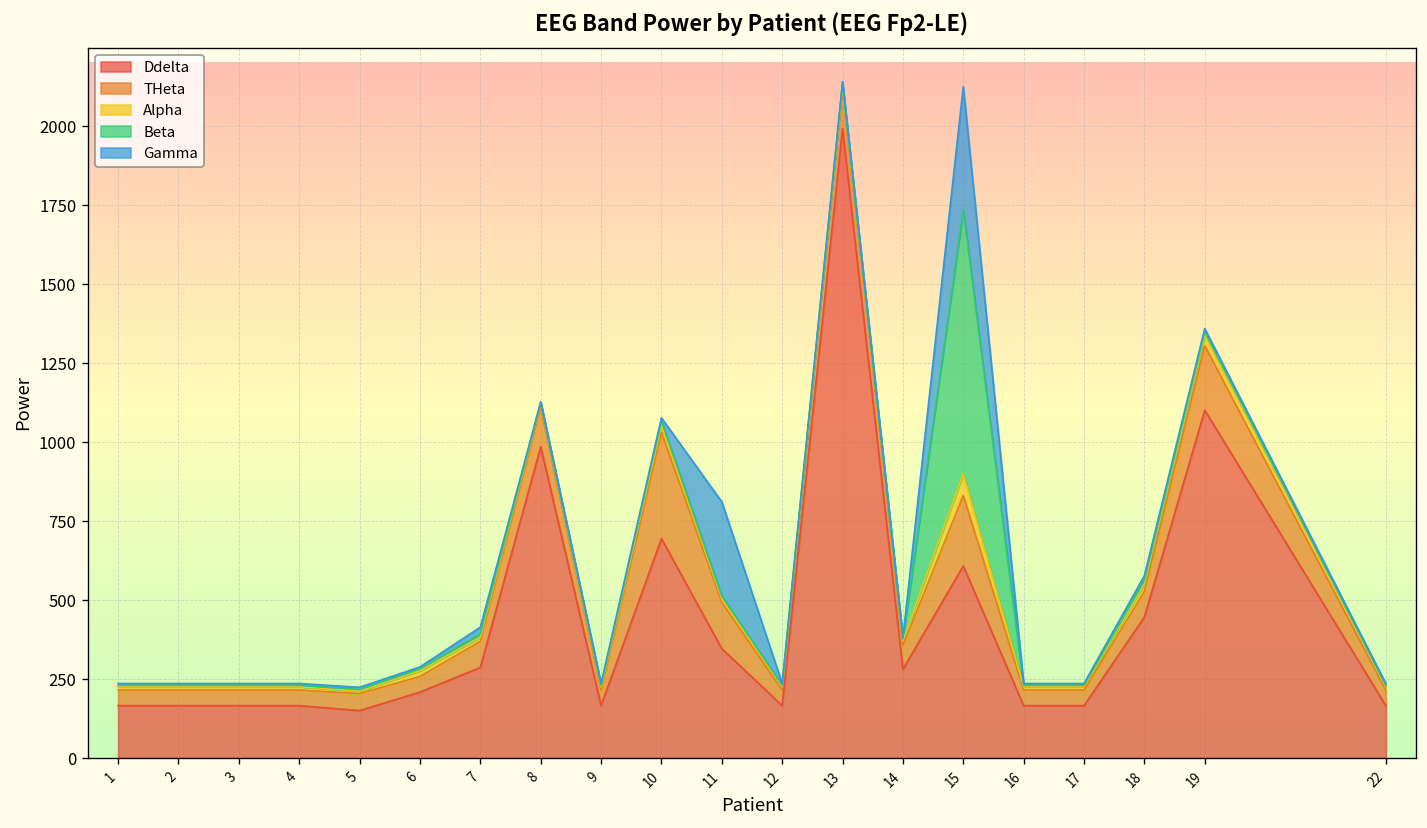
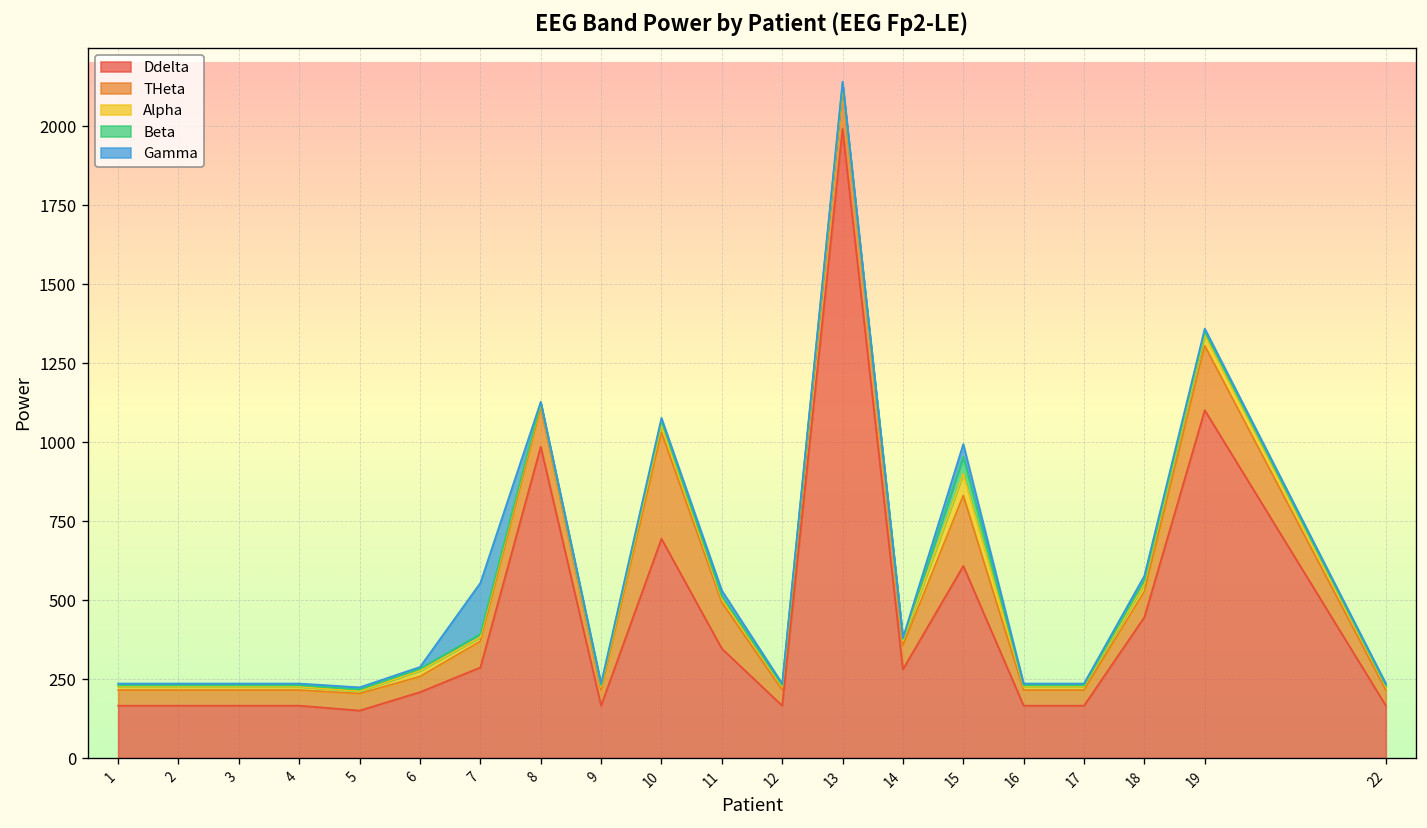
  {
    "Alpha": {
      "10": 20,
      "15": 70,
      "18": 20,
      "19": 30
    },
    "Beta": {
-     "15": 840,
+     "15": 50,
      "18": 10,
      "19": 10
    },
    "Gamma": {
-     "7": 20,
-     "11": 300,
-     "15": 390,
+     "7": 160,
+     "11": 20,
+     "15": 40,
      "18": 10,
      "19": 10
    }
  }
